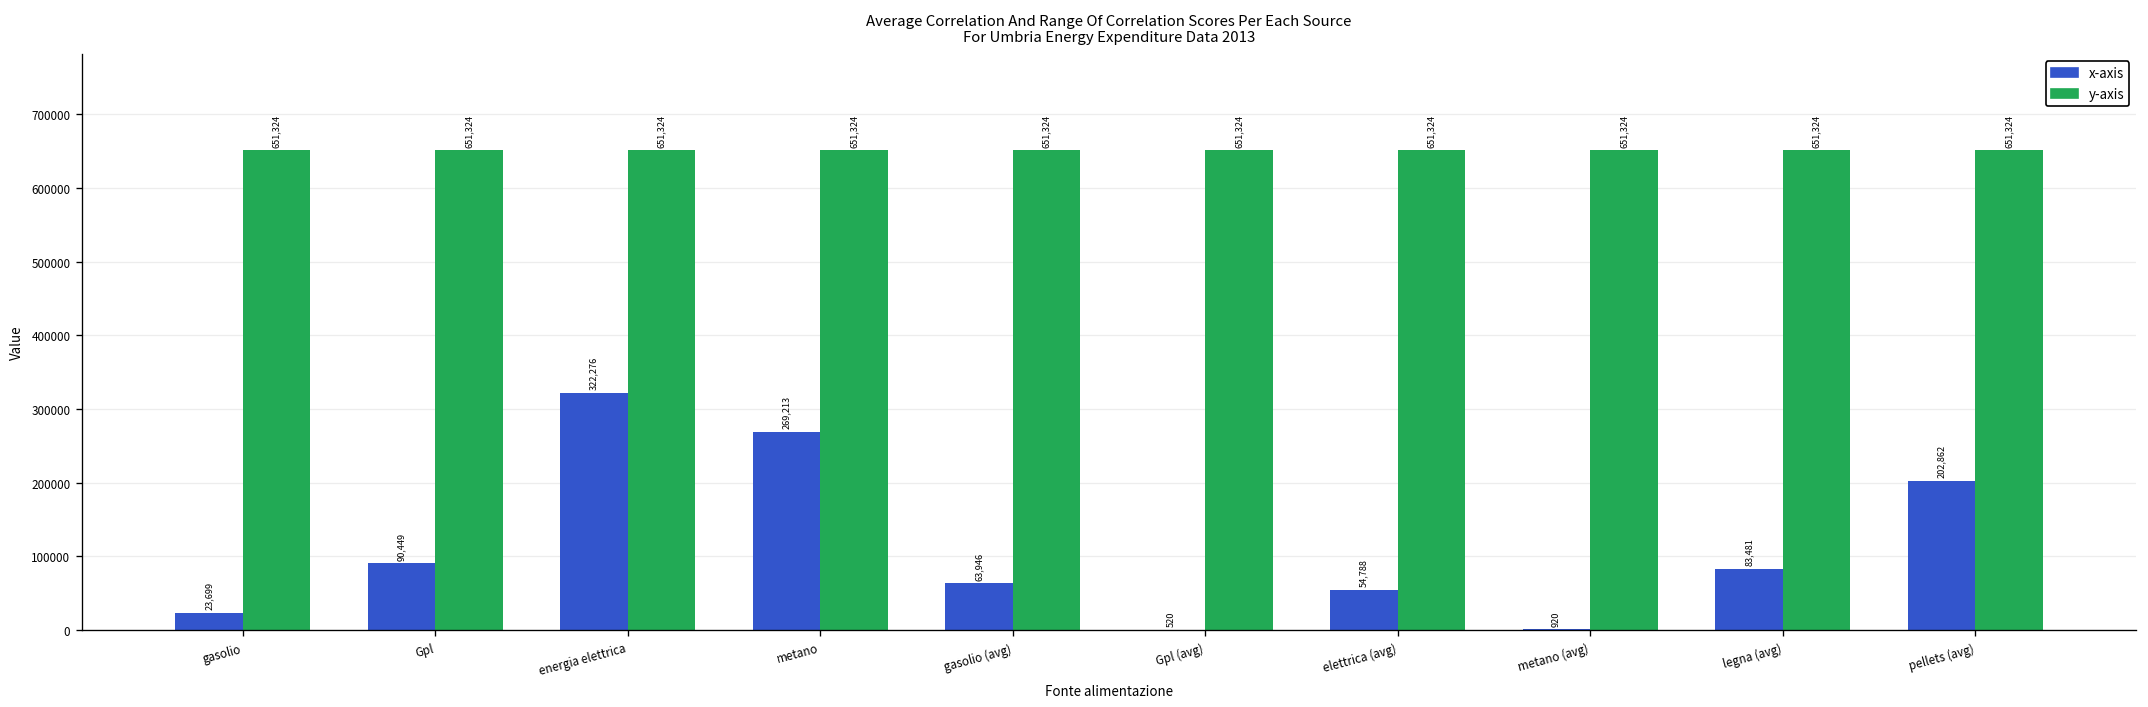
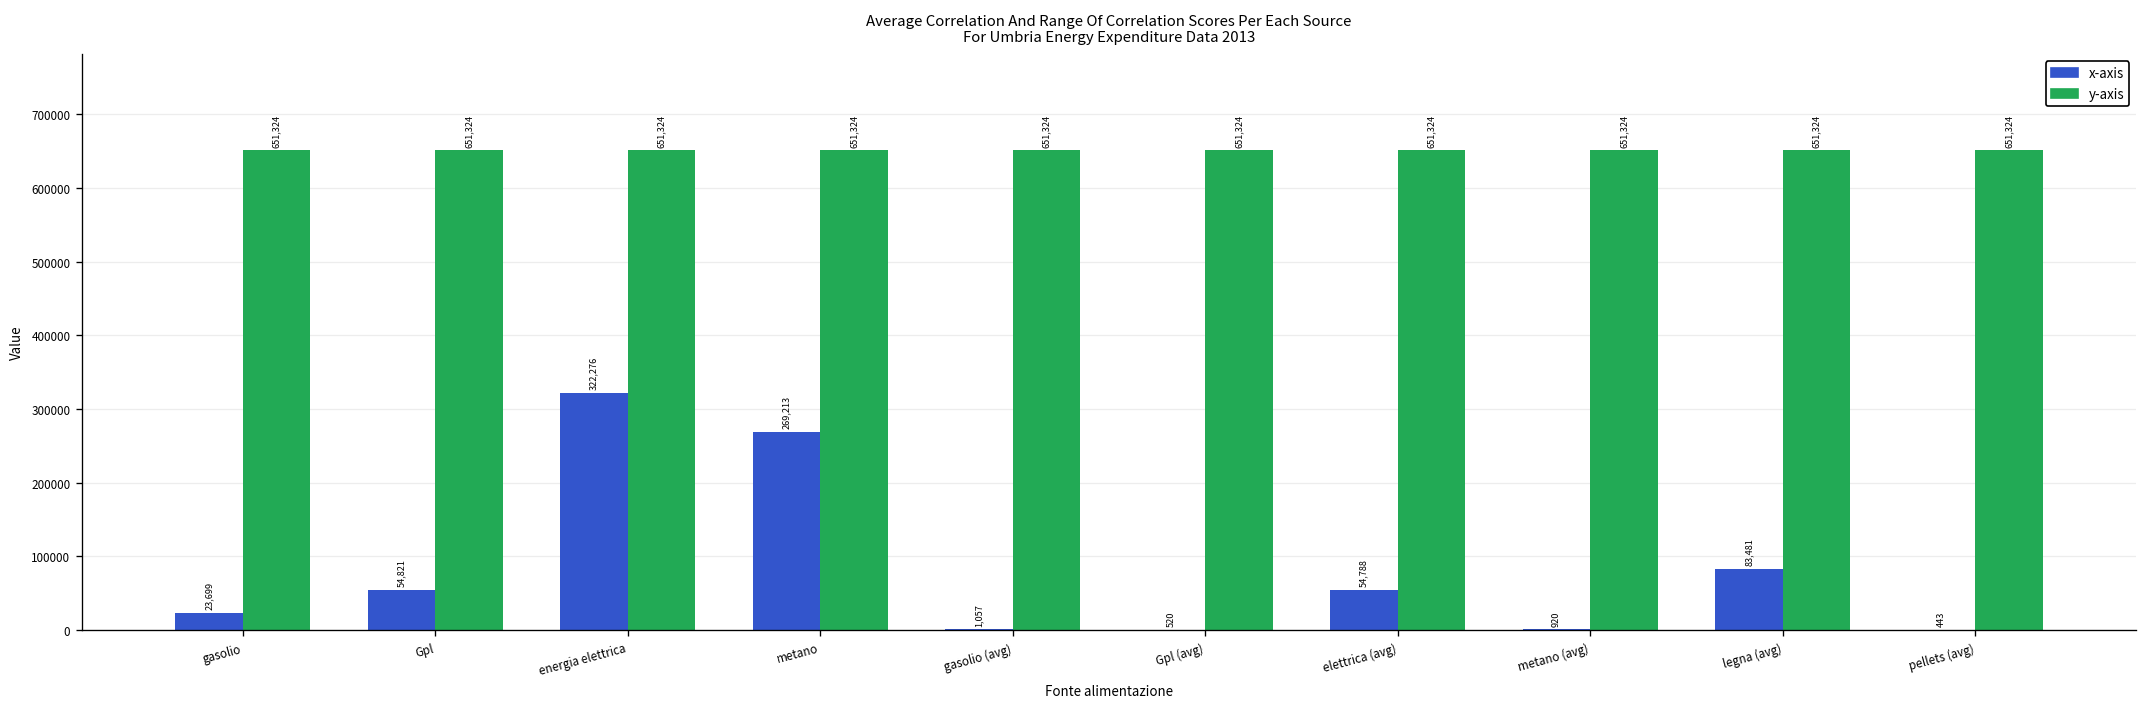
  {
    "x-axis": {
      "gasolio": "23,699",
-     "Gpl": "90,449",
+     "Gpl": "54,821",
      "energia elettrica": "322,276",
      "metano": "269,213",
-     "gasolio (avg)": "63,946",
+     "gasolio (avg)": "1,057",
      "Gpl (avg)": "520",
      "elettrica (avg)": "54,788",
      "metano (avg)": "920",
      "legna (avg)": "83,481",
-     "pellets (avg)": "202,862"
+     "pellets (avg)": "443"
    },
    "y-axis": {
      "gasolio": "651,324",
      "Gpl": "651,324",
      "energia elettrica": "651,324",
      "metano": "651,324",
      "gasolio (avg)": "651,324",
      "Gpl (avg)": "651,324",
      "elettrica (avg)": "651,324",
      "metano (avg)": "651,324",
      "legna (avg)": "651,324",
      "pellets (avg)": "651,324"
    }
  }
